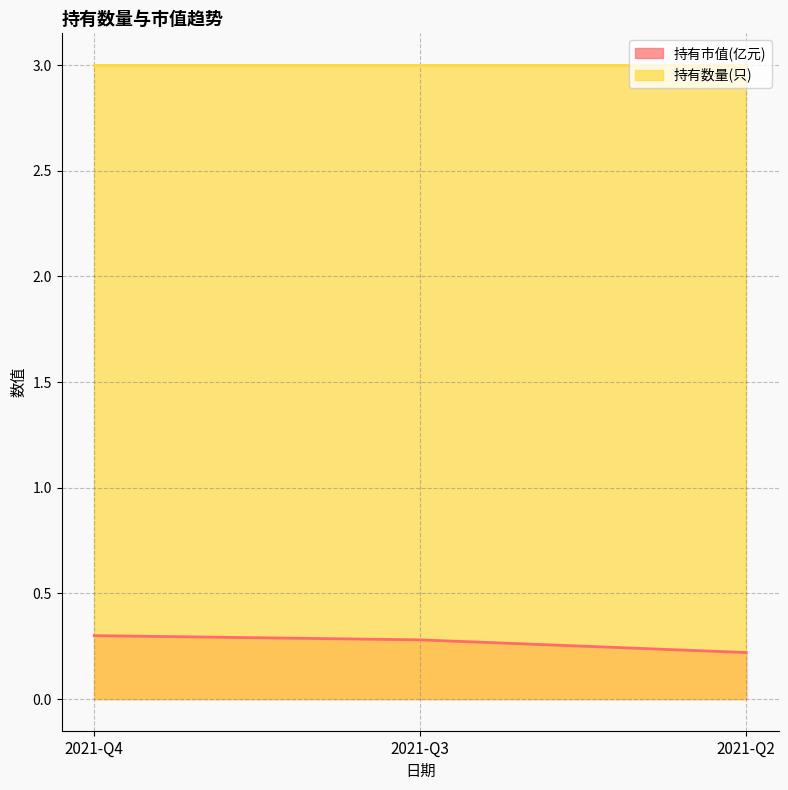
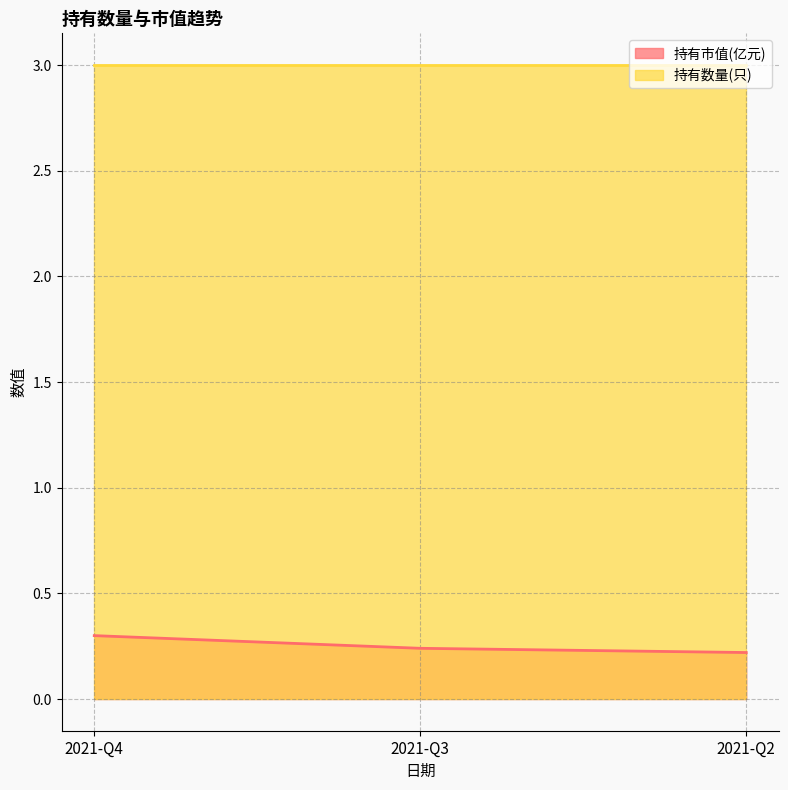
  {
    "持有市值(亿元)": {
      "2021-Q4": 0.30,
-     "2021-Q3": 0.28,
+     "2021-Q3": 0.24,
      "2021-Q2": 0.22
    },
    "持有数量(只)": {
      "2021-Q4": 3.00,
      "2021-Q3": 3.00
    }
  }
